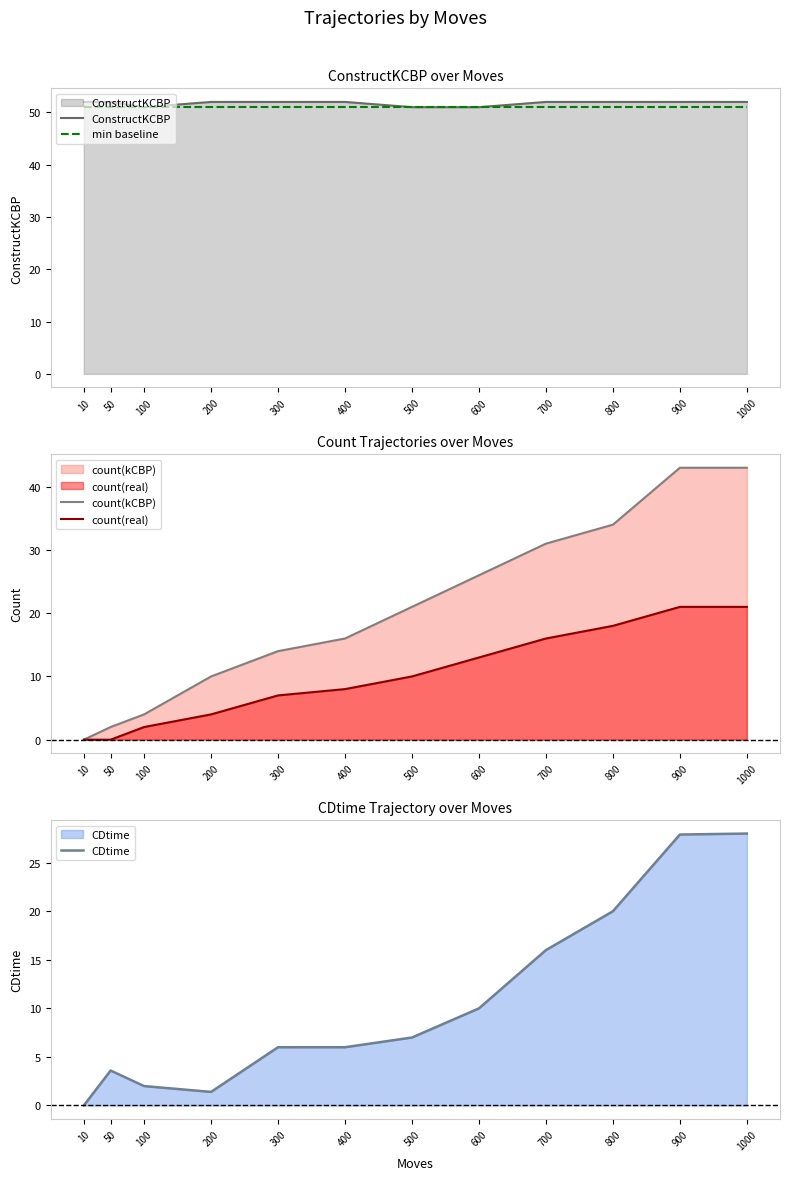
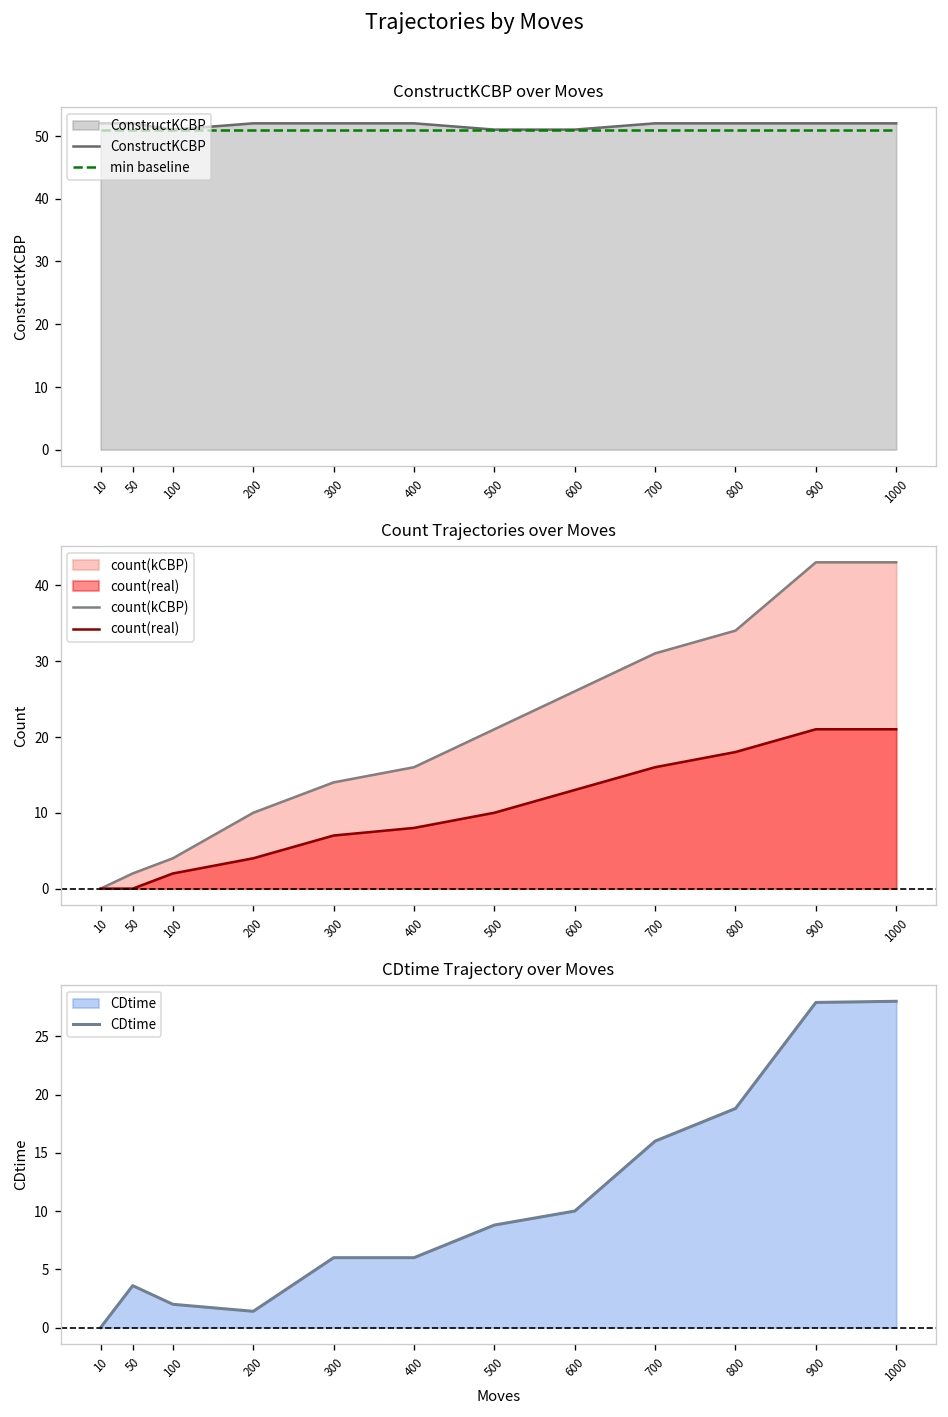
  {
    "ConstructKCBP over Moves": {
      "ConstructKCBP": {
        "200": 52,
        "300": 52,
        "400": 52,
        "700": 52,
        "800": 52,
        "900": 52,
        "1000": 52
      },
      "min baseline": {
        "200": 51,
        "300": 51,
        "400": 51,
        "700": 51,
        "800": 51,
        "900": 51,
        "1000": 51
      }
    },
    "CDtime Trajectory over Moves": {
      "10": 0,
      "50": 4,
      "100": 2,
      "200": 1,
      "300": 6,
      "400": 6,
-     "500": 7,
+     "500": 9,
      "600": 10,
      "700": 16,
-     "800": 20,
+     "800": 19,
      "900": 28,
      "1000": 28
    }
  }
